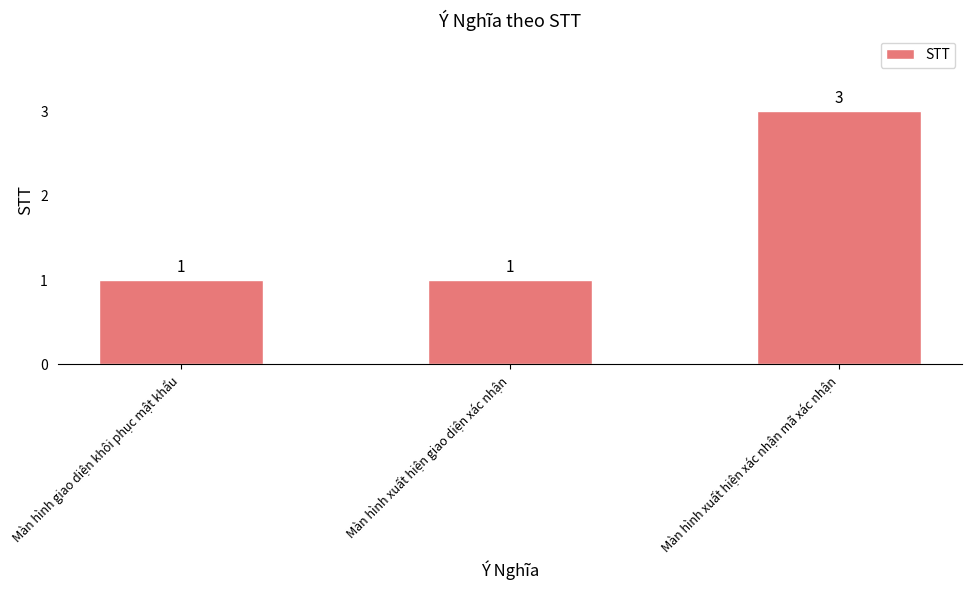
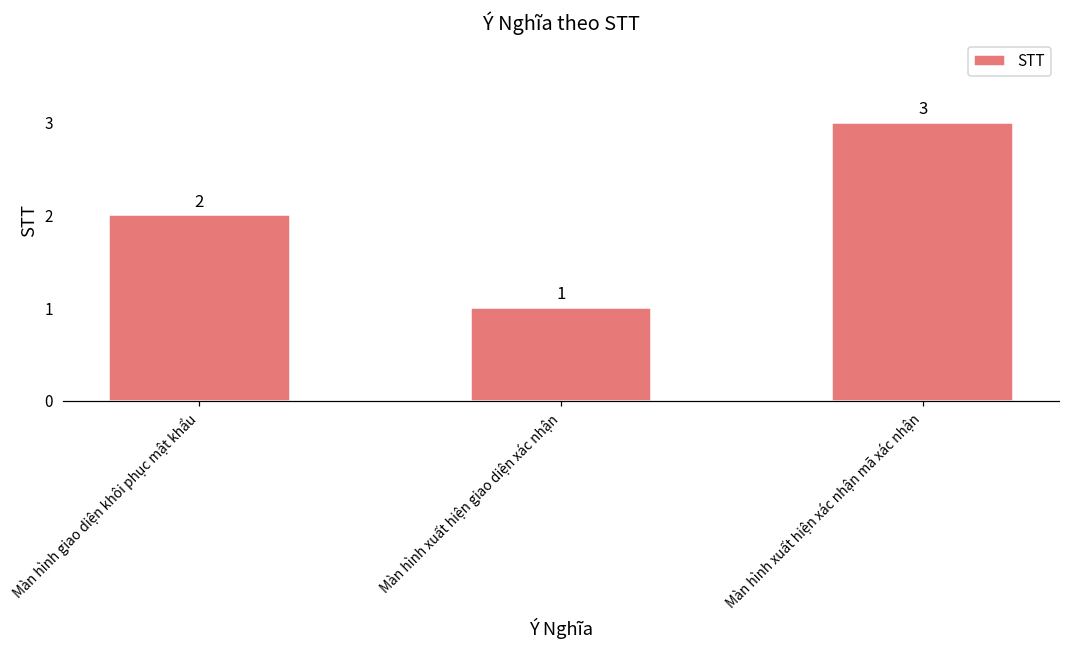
  {
-   "Màn hình giao diện khôi phục mật khẩu": 1,
+   "Màn hình giao diện khôi phục mật khẩu": 2,
    "Màn hình xuất hiện giao diện xác nhận": 1,
    "Màn hình xuất hiện xác nhận mã xác nhận": 3
  }
